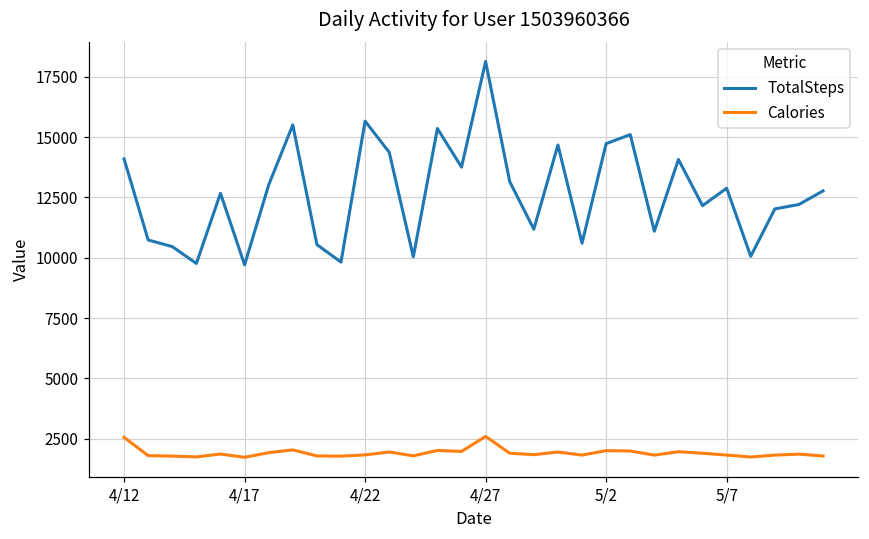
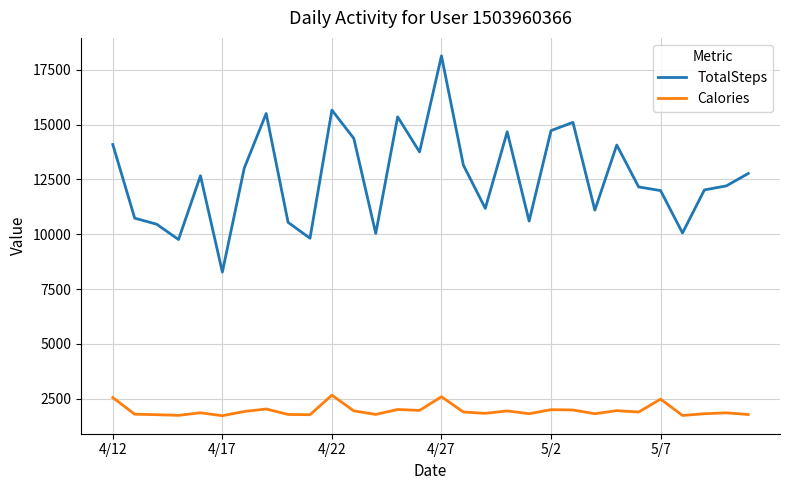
  {
    "TotalSteps": {
      "4/12": 14100,
-     "4/17": 9700,
+     "4/17": 8300,
      "4/22": 15700,
      "4/27": 18100,
      "5/2": 14700,
-     "5/7": 12900
+     "5/7": 12000
    },
    "Calories": {
      "4/12": 2600,
      "4/17": 1700,
-     "4/22": 1800,
+     "4/22": 2700,
      "4/27": 2600,
      "5/2": 2000,
-     "5/7": 1800
+     "5/7": 2500
    }
  }
